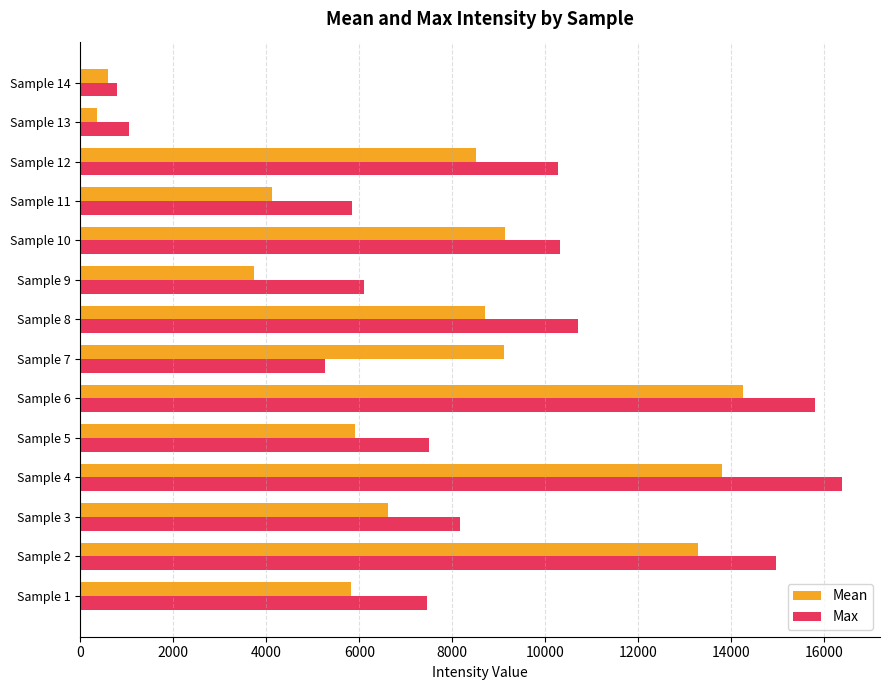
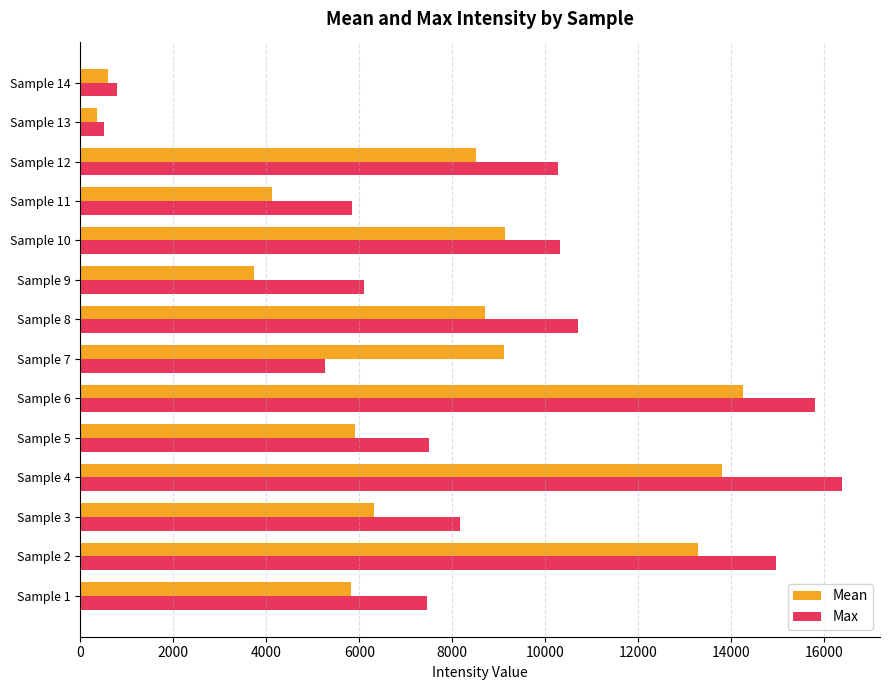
  {
    "Mean": {
      "Sample 14": 600,
      "Sample 13": 300,
      "Sample 12": 8500,
      "Sample 11": 4100,
      "Sample 10": 9100,
      "Sample 9": 3700,
      "Sample 8": 8700,
      "Sample 7": 9100,
      "Sample 6": 14300,
      "Sample 5": 5900,
      "Sample 4": 13800,
-     "Sample 3": 6600,
+     "Sample 3": 6300,
      "Sample 2": 13300,
      "Sample 1": 5800
    },
    "Max": {
      "Sample 14": 800,
-     "Sample 13": 1100,
+     "Sample 13": 500,
      "Sample 12": 10300,
      "Sample 11": 5800,
      "Sample 10": 10300,
      "Sample 9": 6100,
      "Sample 8": 10700,
      "Sample 7": 5300,
      "Sample 6": 15800,
      "Sample 5": 7500,
      "Sample 4": 16400,
      "Sample 3": 8200,
      "Sample 2": 15000,
      "Sample 1": 7400
    }
  }
